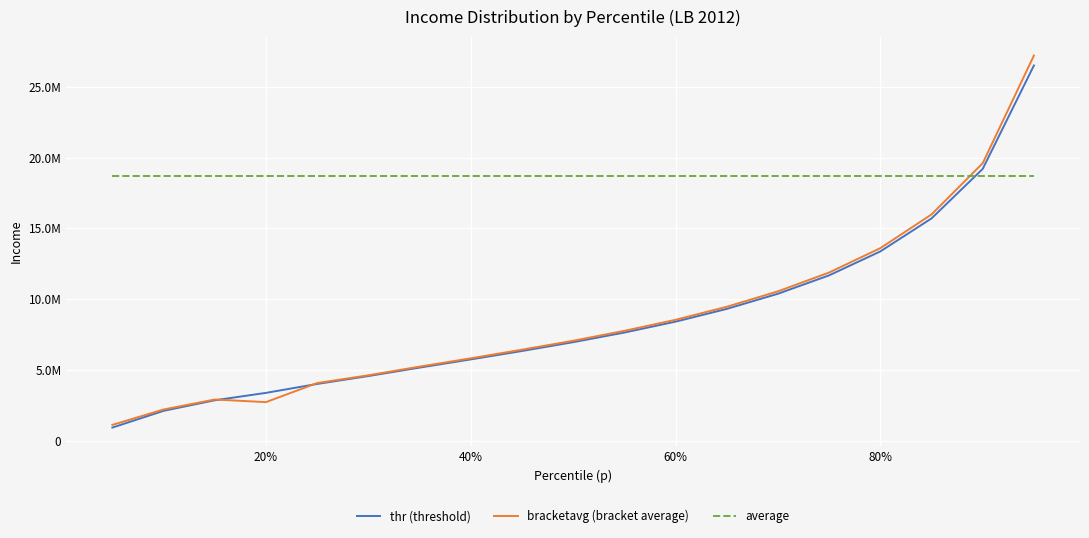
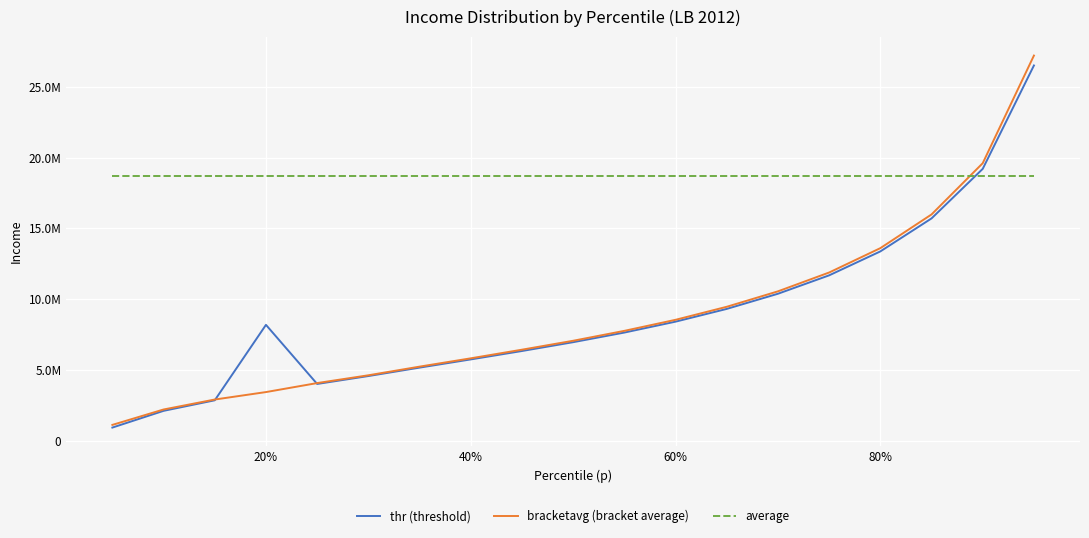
  {
    "thr (threshold)": {
-     "20%": 3400000,
+     "20%": 8200000,
      "80%": 13400000
    },
    "bracketavg (bracket average)": {
-     "20%": 2700000,
+     "20%": 3400000,
      "80%": 13600000
    },
    "average": {
      "20%": 18700000,
      "40%": 18700000,
      "60%": 18700000,
      "80%": 18700000
    }
  }
